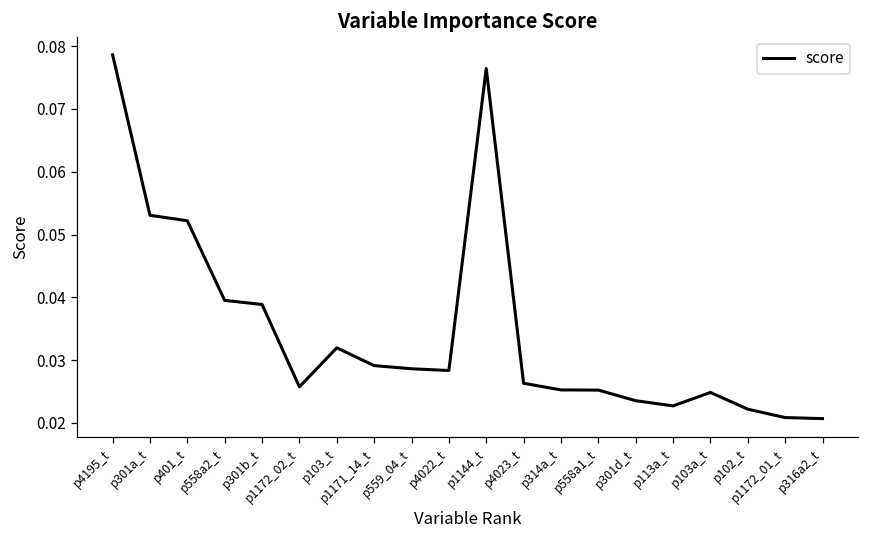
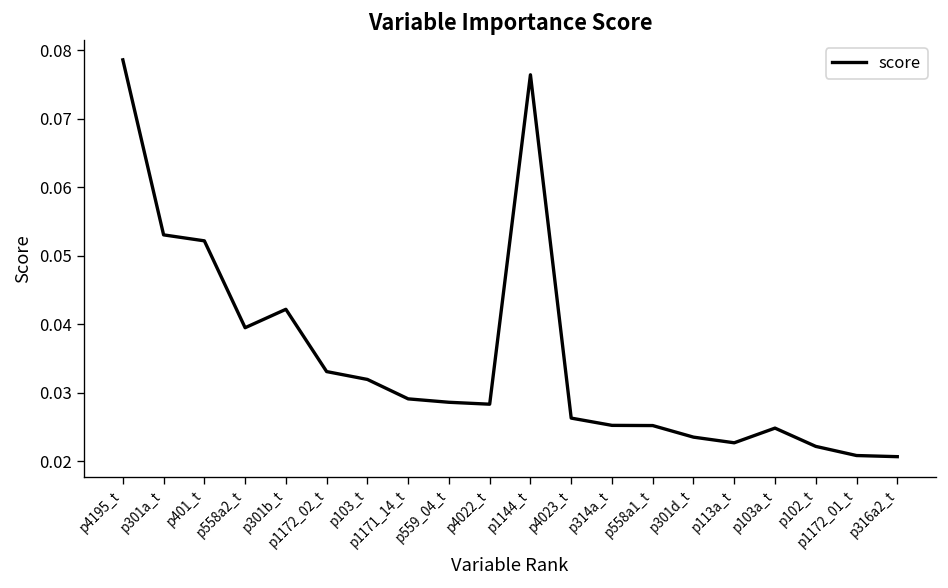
  {
    "p4195_t": 0.079,
    "p301a_t": 0.053,
    "p401_t": 0.052,
    "p558a2_t": 0.040,
-   "p301b_t": 0.039,
-   "p1172_02_t": 0.026,
+   "p301b_t": 0.042,
+   "p1172_02_t": 0.033,
    "p103_t": 0.032,
    "p1171_14_t": 0.029,
    "p559_04_t": 0.029,
    "p4022_t": 0.028,
    "p1144_t": 0.076,
    "p4023_t": 0.026,
    "p314a_t": 0.025,
    "p558a1_t": 0.025,
    "p301d_t": 0.024,
    "p113a_t": 0.023,
    "p103a_t": 0.025,
    "p102_t": 0.022,
    "p1172_01_t": 0.021,
    "p316a2_t": 0.021
  }
